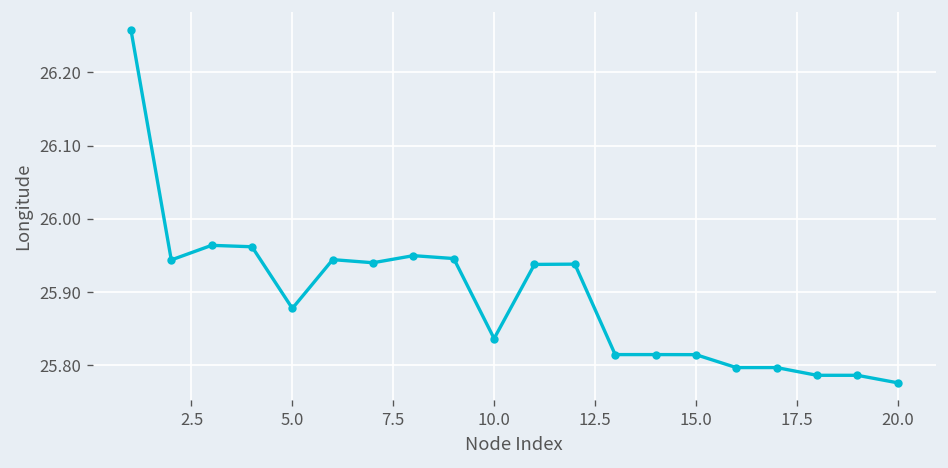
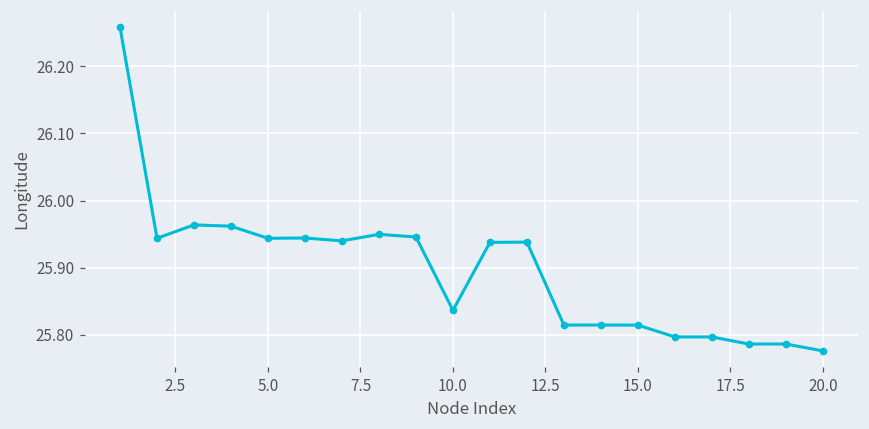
  {
-   "5.0": 25.88,
+   "5.0": 25.94,
    "10.0": 25.84,
    "15.0": 25.81,
    "20.0": 25.78
  }
